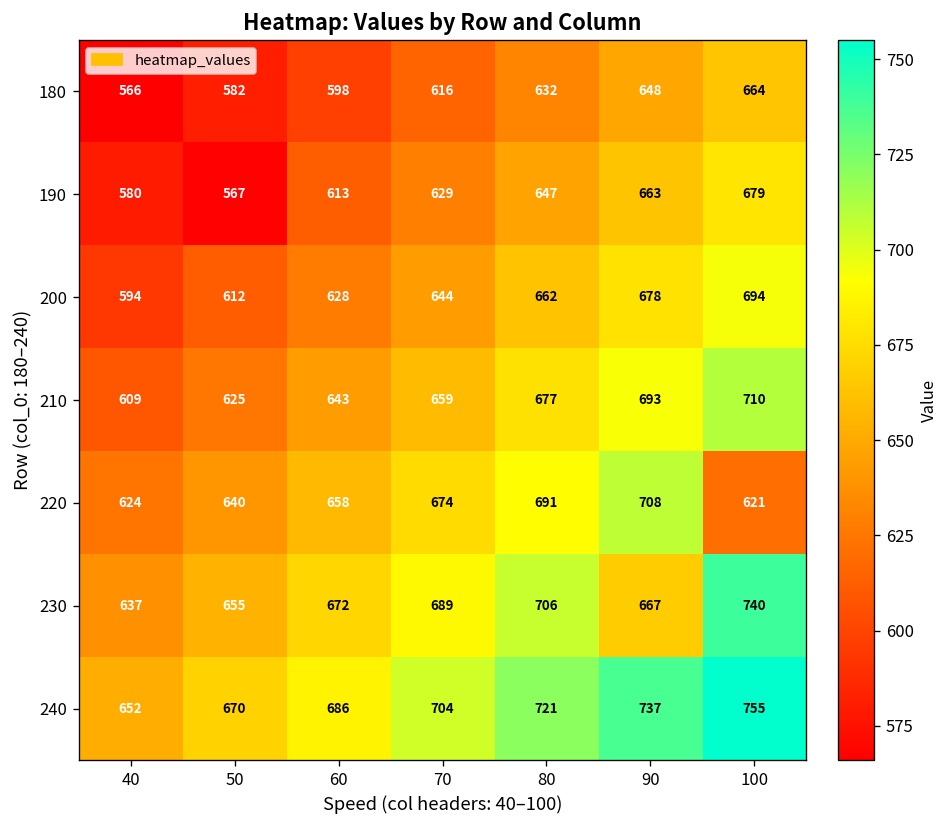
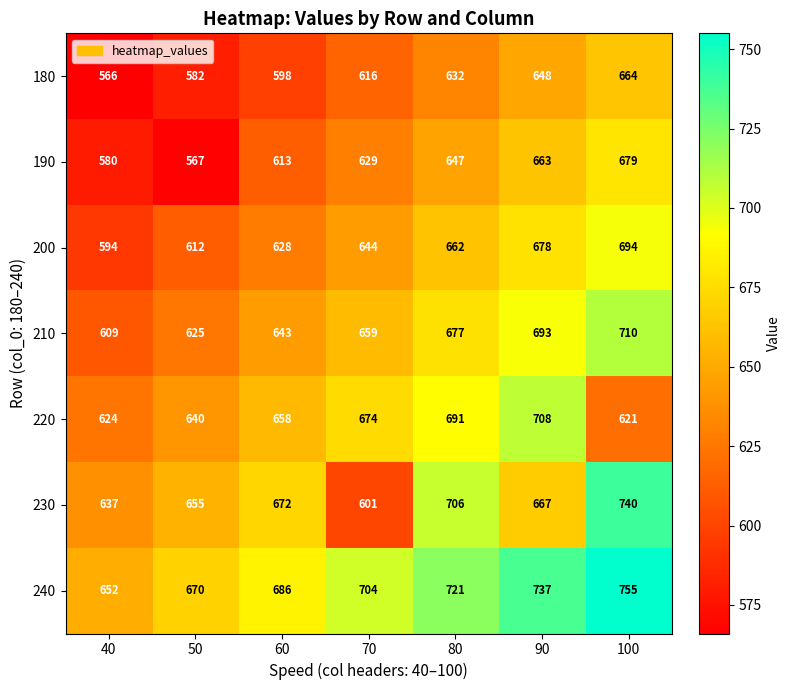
  {
    "180": {
      "40": 566,
      "50": 582,
      "60": 598,
      "70": 616,
      "80": 632,
      "90": 648,
      "100": 664
    },
    "190": {
      "40": 580,
      "50": 567,
      "60": 613,
      "70": 629,
      "80": 647,
      "90": 663,
      "100": 679
    },
    "200": {
      "40": 594,
      "50": 612,
      "60": 628,
      "70": 644,
      "80": 662,
      "90": 678,
      "100": 694
    },
    "210": {
      "40": 609,
      "50": 625,
      "60": 643,
      "70": 659,
      "80": 677,
      "90": 693,
      "100": 710
    },
    "220": {
      "40": 624,
      "50": 640,
      "60": 658,
      "70": 674,
      "80": 691,
      "90": 708,
      "100": 621
    },
    "230": {
      "40": 637,
      "50": 655,
      "60": 672,
-     "70": 689,
+     "70": 601,
      "80": 706,
      "90": 667,
      "100": 740
    },
    "240": {
      "40": 652,
      "50": 670,
      "60": 686,
      "70": 704,
      "80": 721,
      "90": 737,
      "100": 755
    }
  }
